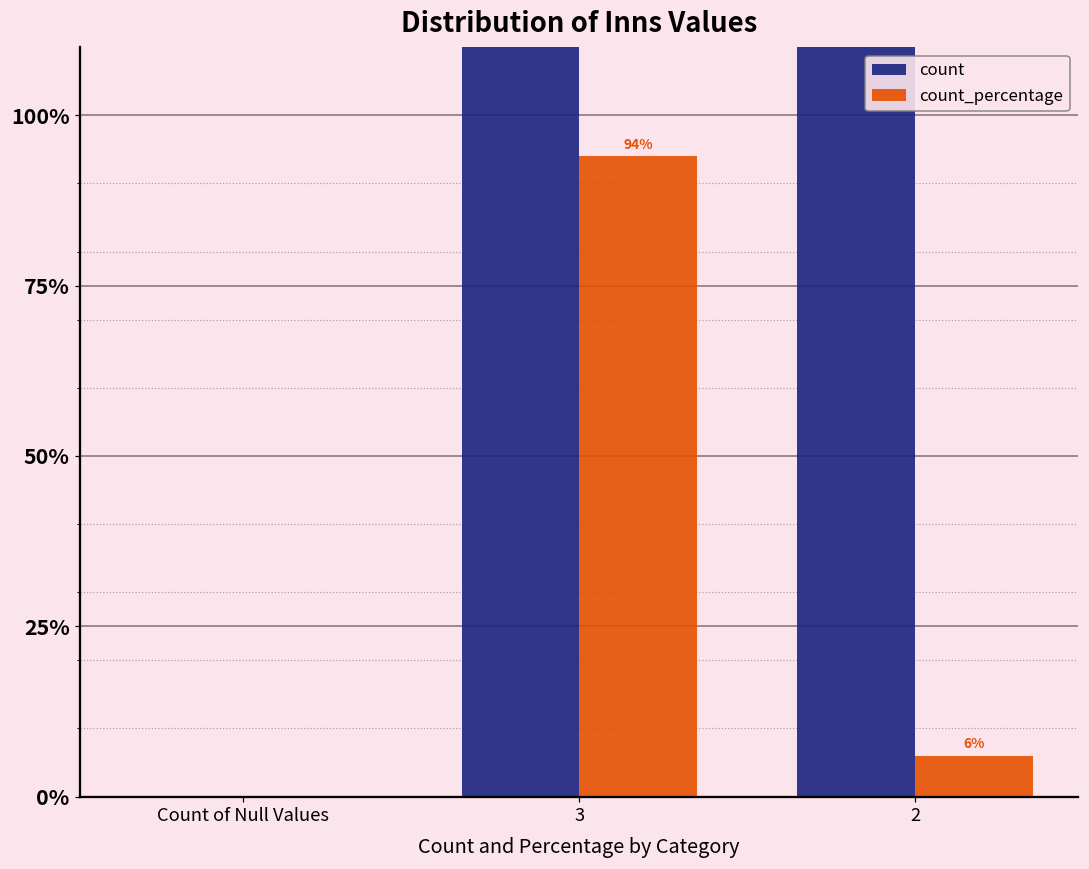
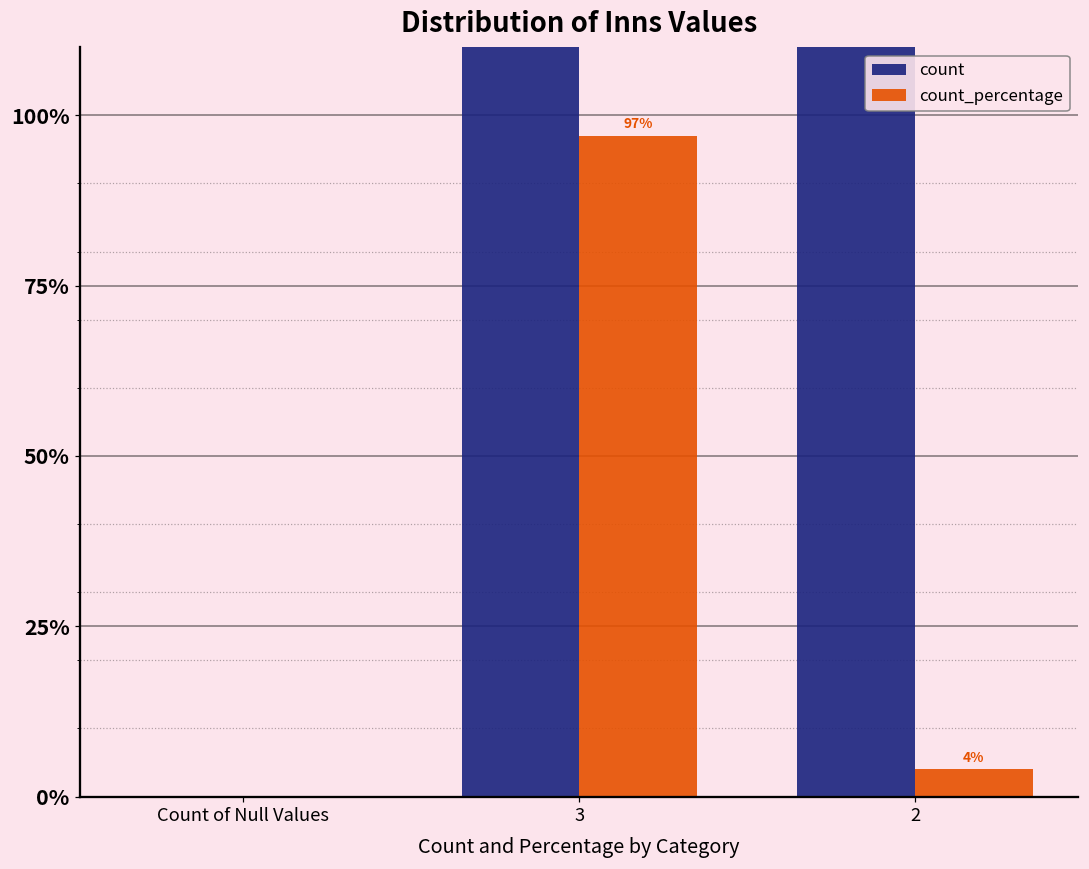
  {
    "count": {
      "Count of Null Values": "0%"
    },
    "count_percentage": {
-     "3": "94%",
-     "2": "6%"
+     "3": "97%",
+     "2": "4%"
    }
  }
